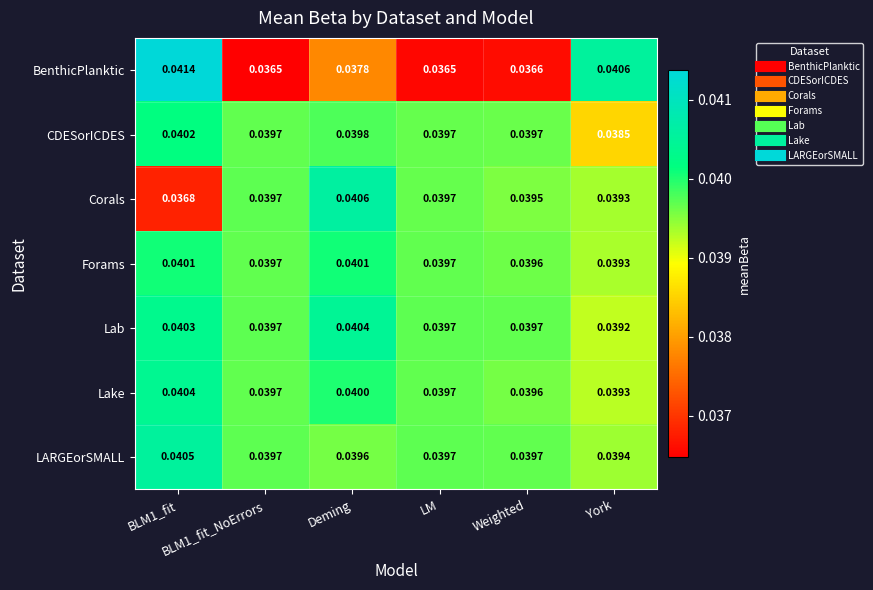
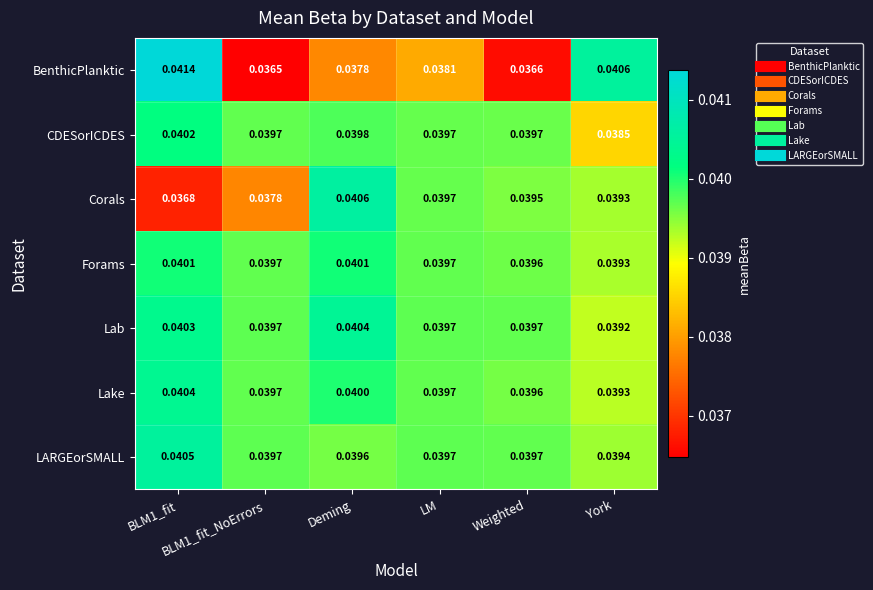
  {
    "BenthicPlanktic": {
      "BLM1_fit": 0.0414,
      "BLM1_fit_NoErrors": 0.0365,
      "Deming": 0.0378,
-     "LM": 0.0365,
+     "LM": 0.0381,
      "Weighted": 0.0366,
      "York": 0.0406
    },
    "CDESorICDES": {
      "BLM1_fit": 0.0402,
      "BLM1_fit_NoErrors": 0.0397,
      "Deming": 0.0398,
      "LM": 0.0397,
      "Weighted": 0.0397,
      "York": 0.0385
    },
    "Corals": {
      "BLM1_fit": 0.0368,
-     "BLM1_fit_NoErrors": 0.0397,
+     "BLM1_fit_NoErrors": 0.0378,
      "Deming": 0.0406,
      "LM": 0.0397,
      "Weighted": 0.0395,
      "York": 0.0393
    },
    "Forams": {
      "BLM1_fit": 0.0401,
      "BLM1_fit_NoErrors": 0.0397,
      "Deming": 0.0401,
      "LM": 0.0397,
      "Weighted": 0.0396,
      "York": 0.0393
    },
    "Lab": {
      "BLM1_fit": 0.0403,
      "BLM1_fit_NoErrors": 0.0397,
      "Deming": 0.0404,
      "LM": 0.0397,
      "Weighted": 0.0397,
      "York": 0.0392
    },
    "Lake": {
      "BLM1_fit": 0.0404,
      "BLM1_fit_NoErrors": 0.0397,
      "Deming": 0.0400,
      "LM": 0.0397,
      "Weighted": 0.0396,
      "York": 0.0393
    },
    "LARGEorSMALL": {
      "BLM1_fit": 0.0405,
      "BLM1_fit_NoErrors": 0.0397,
      "Deming": 0.0396,
      "LM": 0.0397,
      "Weighted": 0.0397,
      "York": 0.0394
    }
  }
